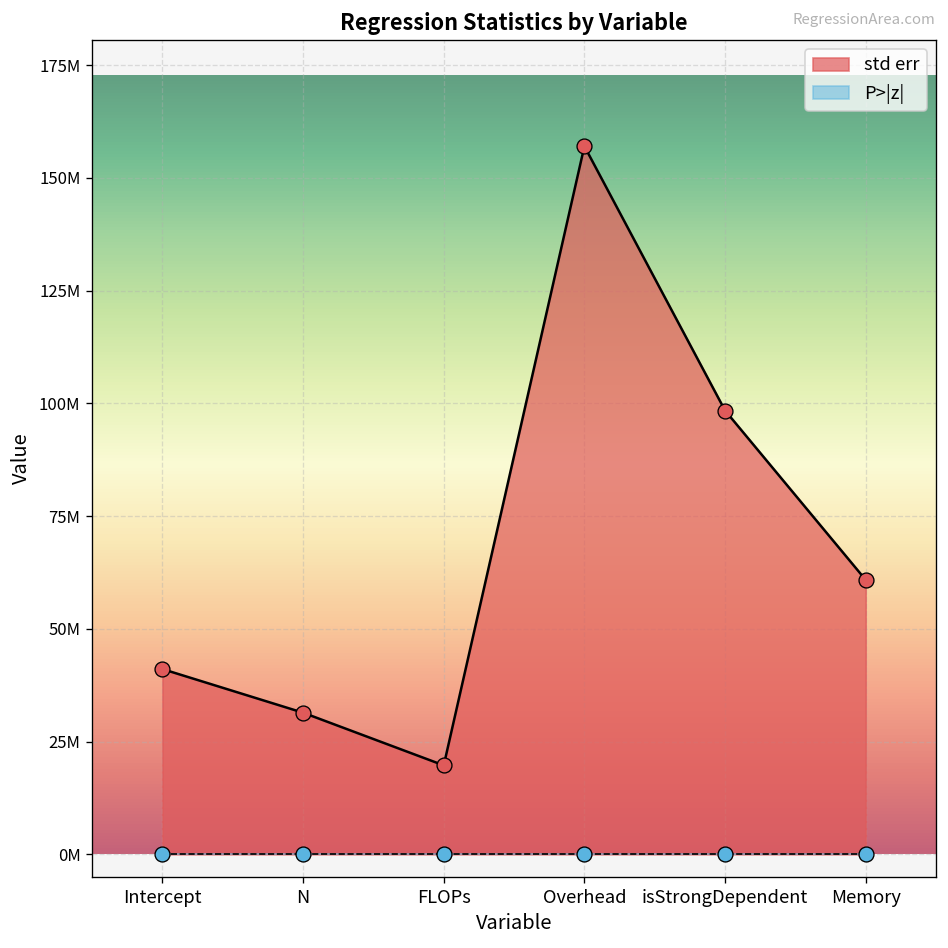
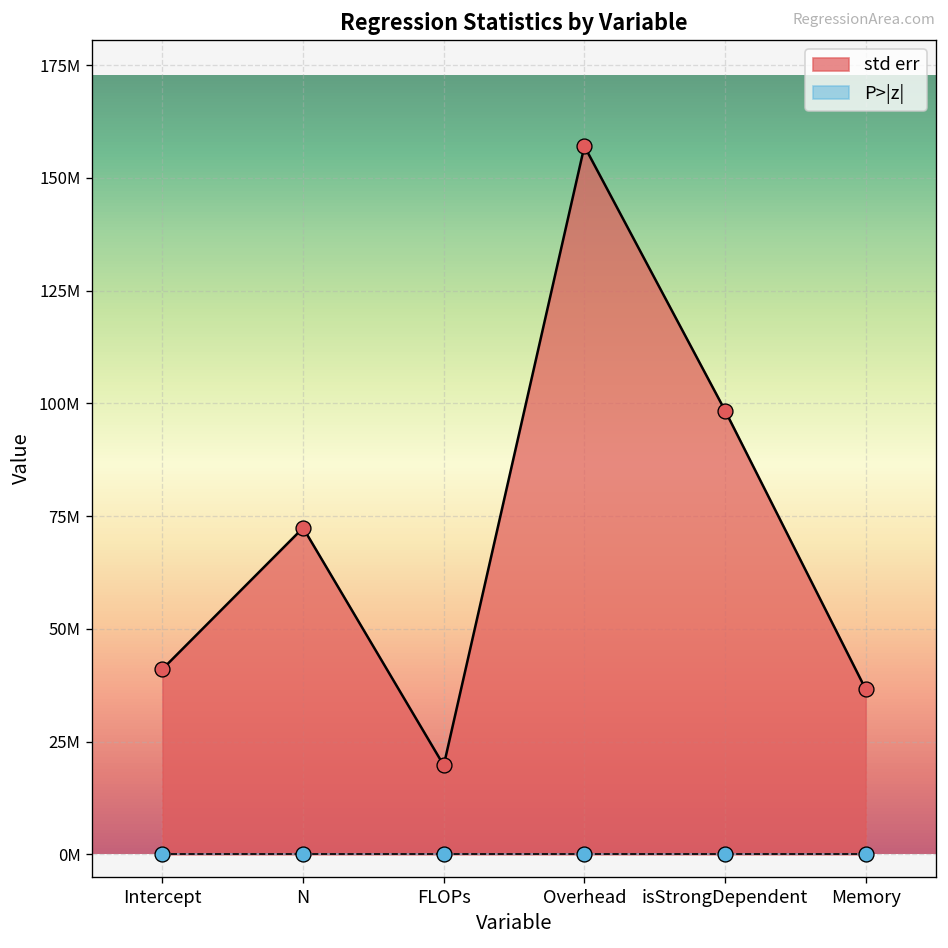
  {
    "std err": {
      "Intercept": 41000000,
-     "N": 31000000,
+     "N": 72000000,
      "FLOPs": 20000000,
      "Overhead": 157000000,
      "isStrongDependent": 98000000,
-     "Memory": 61000000
+     "Memory": 37000000
    },
    "P>|z|": {
      "Intercept": 0,
      "N": 0,
      "FLOPs": 0,
      "Overhead": 0,
      "isStrongDependent": 0,
      "Memory": 0
    }
  }
